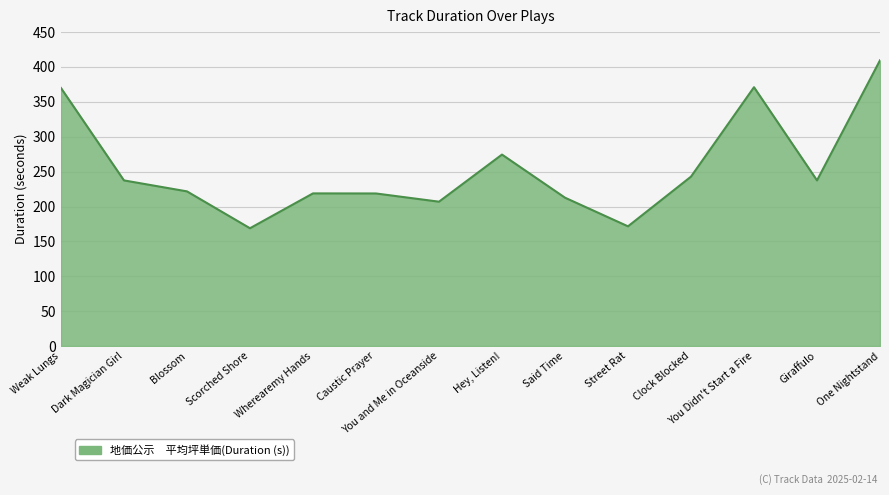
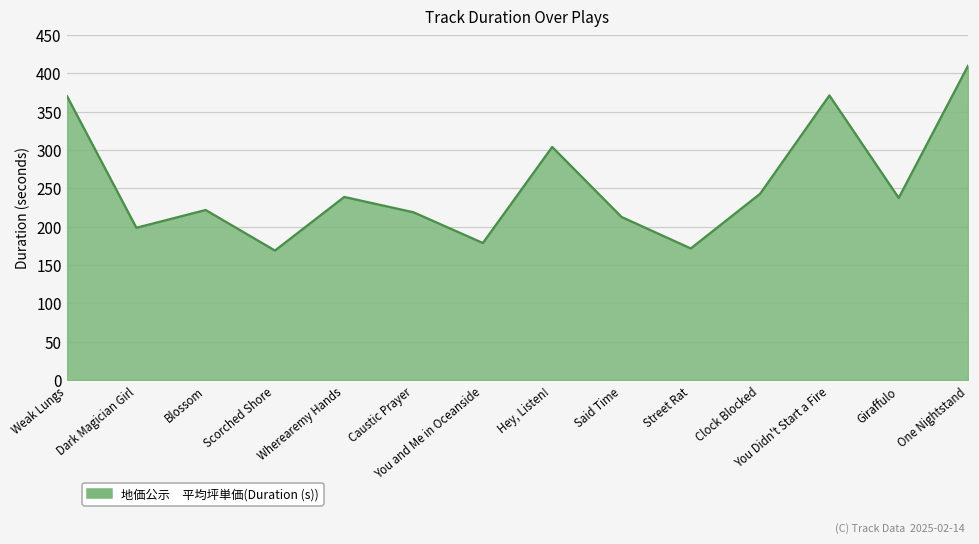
  {
    "Weak Lungs": 370,
-   "Dark Magician Girl": 240,
+   "Dark Magician Girl": 200,
    "Blossom": 220,
    "Scorched Shore": 170,
-   "Wherearemy Hands": 220,
+   "Wherearemy Hands": 240,
    "Caustic Prayer": 220,
-   "You and Me in Oceanside": 210,
-   "Hey, Listen!": 270,
+   "You and Me in Oceanside": 180,
+   "Hey, Listen!": 300,
    "Said Time": 210,
    "Street Rat": 170,
    "Clock Blocked": 240,
    "You Didn't Start a Fire": 370,
    "Giraffulo": 240,
    "One Nightstand": 410
  }
